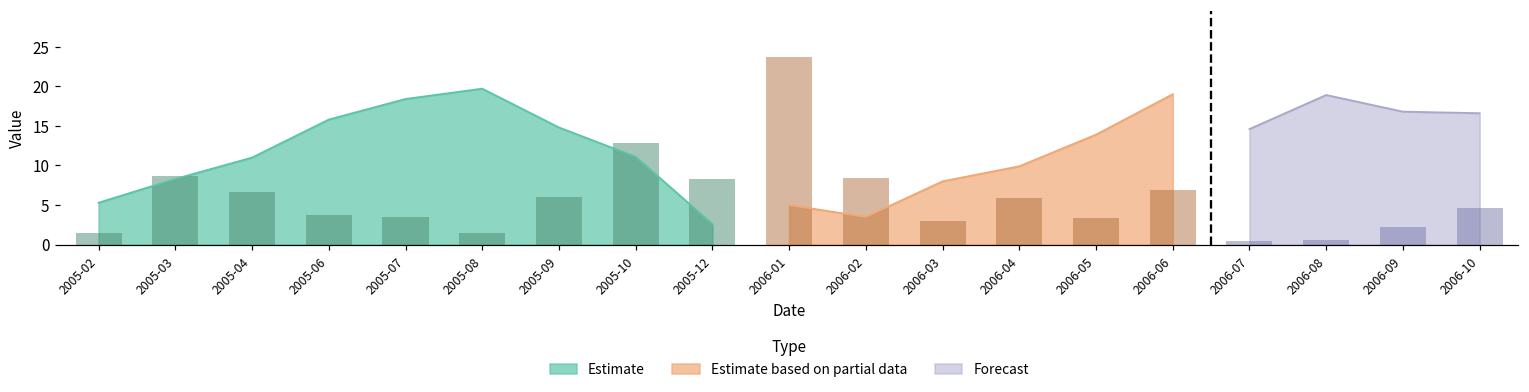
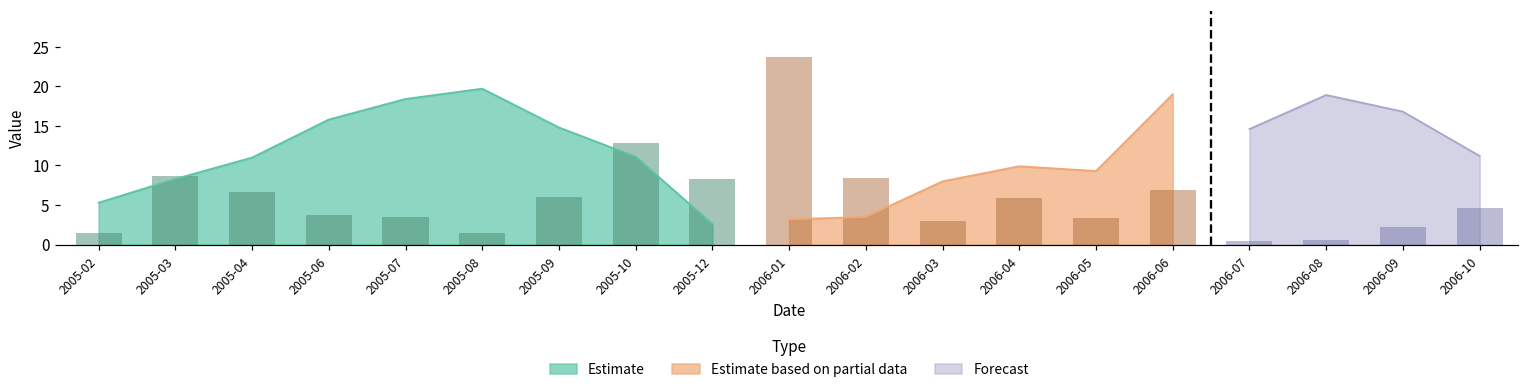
  {
    "Estimate based on partial data": {
-     "2006-01": 5,
+     "2006-01": 3,
      "2006-02": 4,
      "2006-03": 8,
      "2006-04": 10,
-     "2006-05": 14,
+     "2006-05": 9,
      "2006-06": 19
    },
    "Forecast": {
      "2006-07": 15,
      "2006-08": 19,
      "2006-09": 17,
-     "2006-10": 17
+     "2006-10": 11
    }
  }
